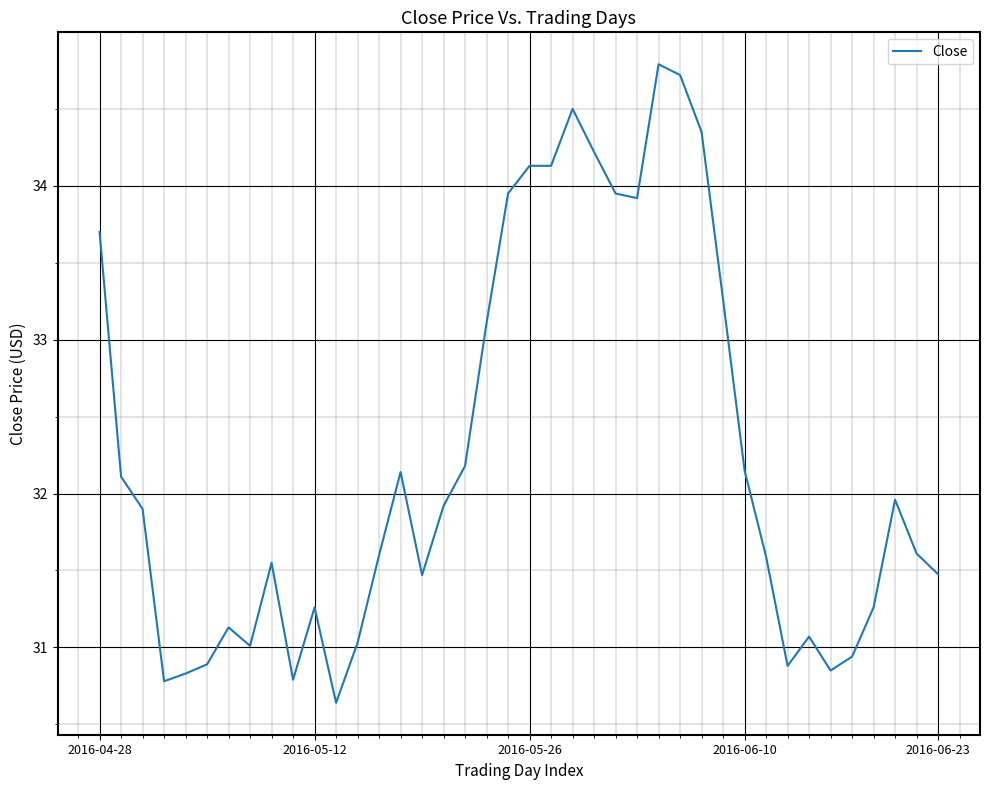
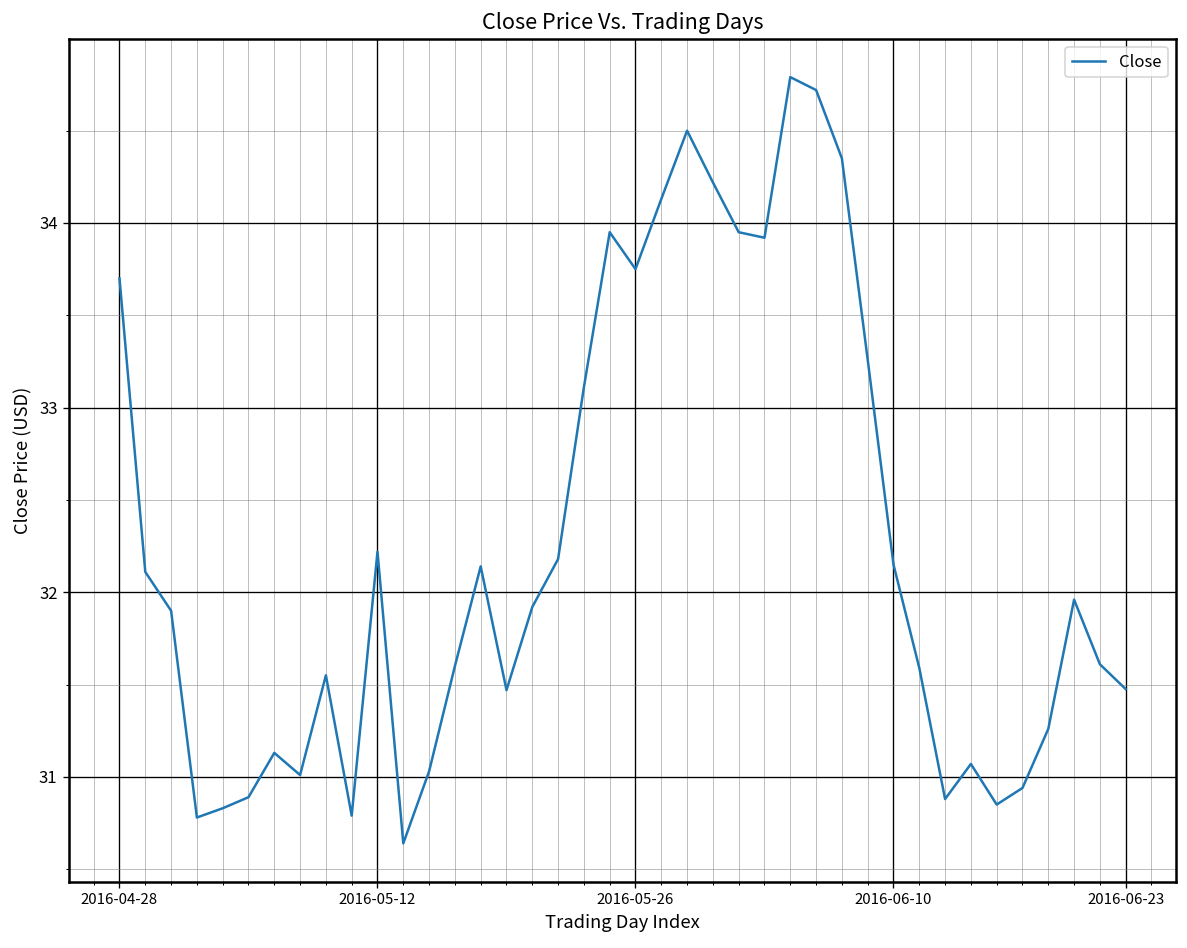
  {
    "2016-04-28": 33.70,
-   "2016-05-12": 31.26,
-   "2016-05-26": 34.13,
+   "2016-05-12": 32.22,
+   "2016-05-26": 33.75,
    "2016-06-10": 32.15,
    "2016-06-23": 31.48
  }
